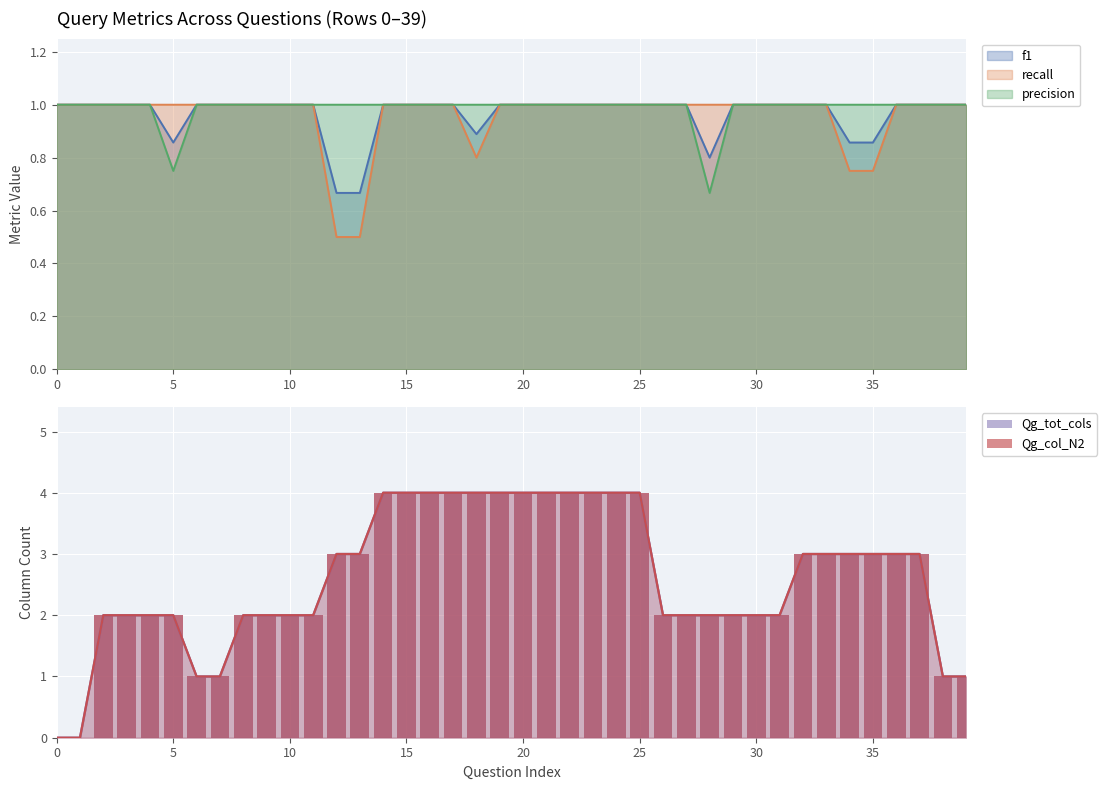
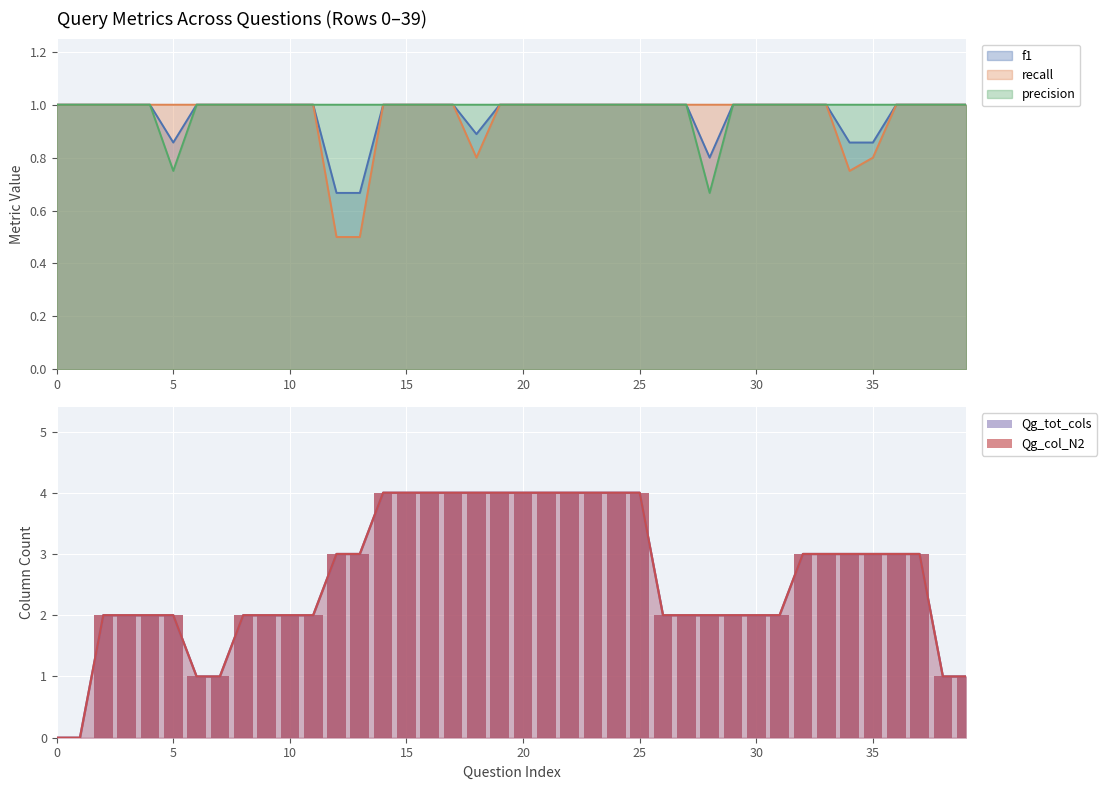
  {
    "Query Metrics Across Questions (Rows 0–39)": {
      "recall": {
        "5": 1.00,
-       "35": 0.75
+       "35": 0.80
      }
    }
  }
